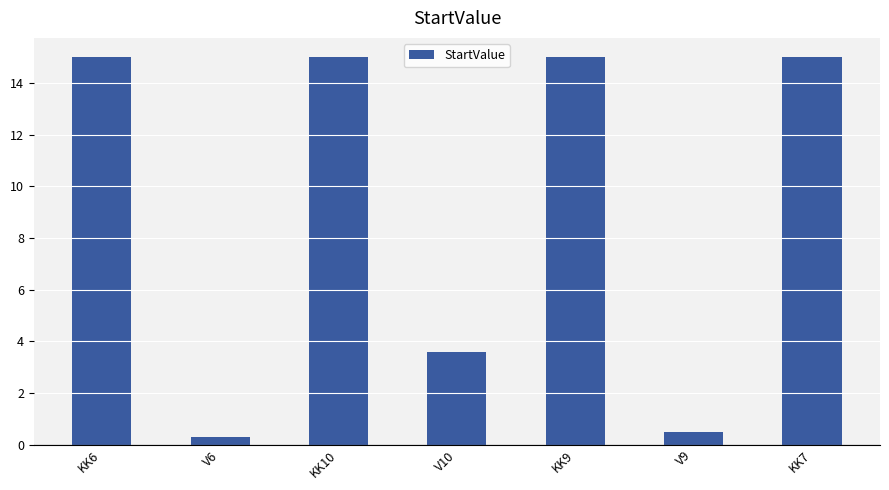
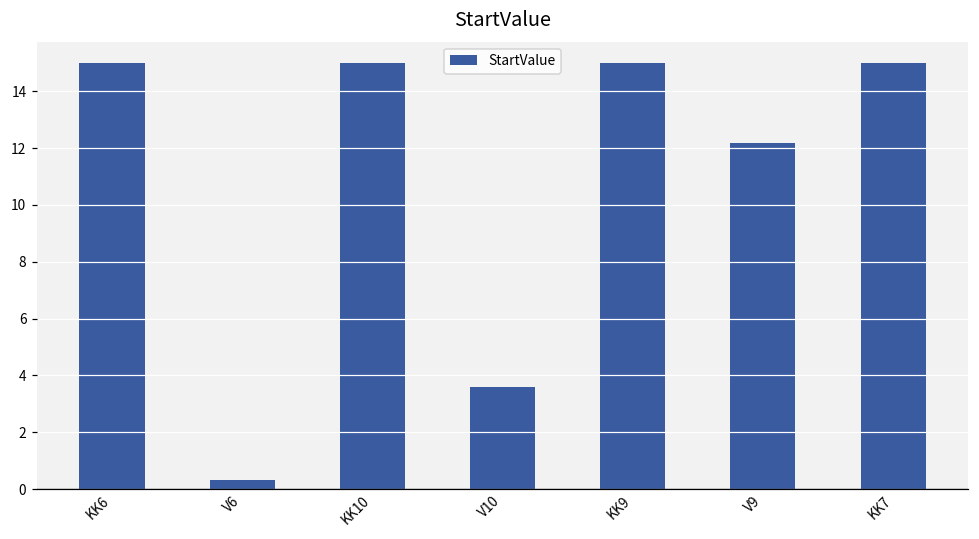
  {
    "KK6": 15.0,
    "V6": 0.3,
    "KK10": 15.0,
    "V10": 3.6,
    "KK9": 15.0,
-   "V9": 0.5,
+   "V9": 12.2,
    "KK7": 15.0
  }
